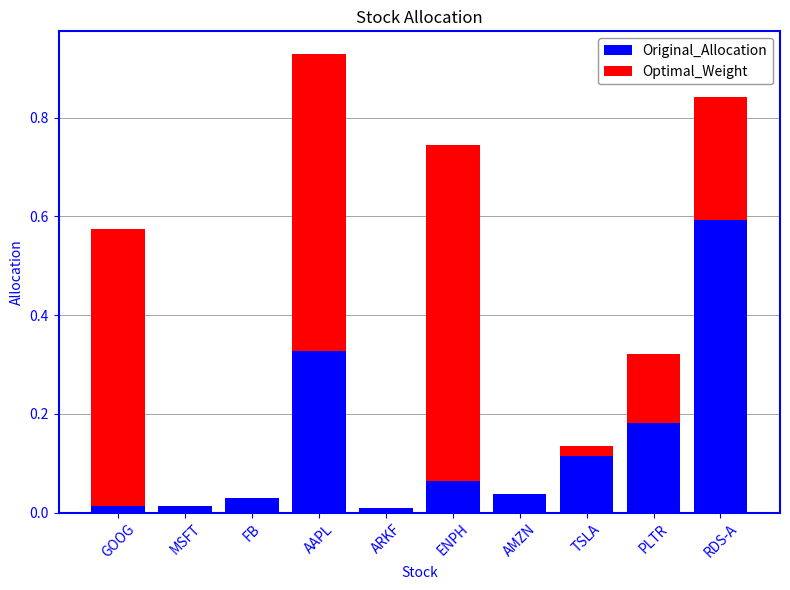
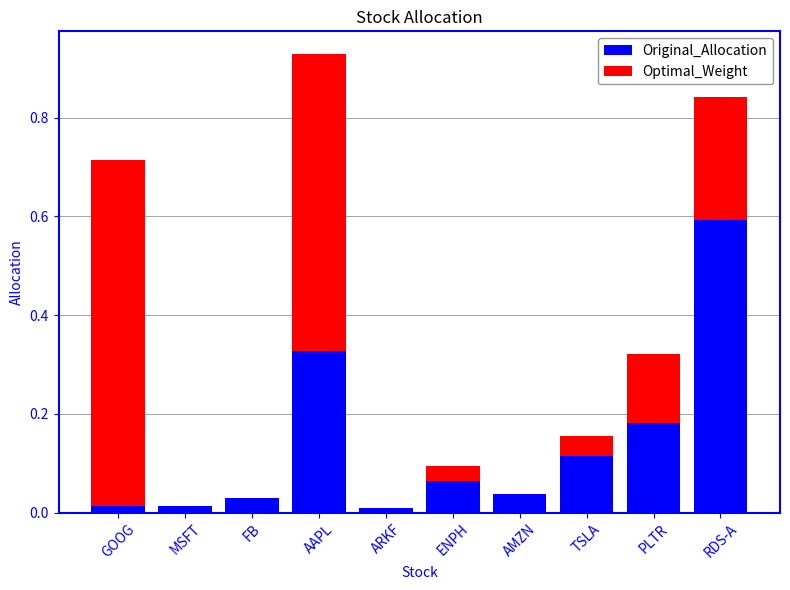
  {
    "Original_Allocation": {
      "GOOG": 0.01,
      "MSFT": 0.01,
      "FB": 0.03,
      "AAPL": 0.33,
      "ARKF": 0.01,
      "ENPH": 0.06,
      "AMZN": 0.04,
      "TSLA": 0.12,
      "PLTR": 0.18,
      "RDS-A": 0.59
    },
    "Optimal_Weight": {
-     "GOOG": 0.56,
+     "GOOG": 0.70,
      "MSFT": 0.00,
      "FB": 0.00,
      "AAPL": 0.60,
      "ARKF": 0.00,
-     "ENPH": 0.68,
+     "ENPH": 0.03,
      "AMZN": 0.00,
-     "TSLA": 0.02,
+     "TSLA": 0.04,
      "PLTR": 0.14,
      "RDS-A": 0.25
    }
  }
